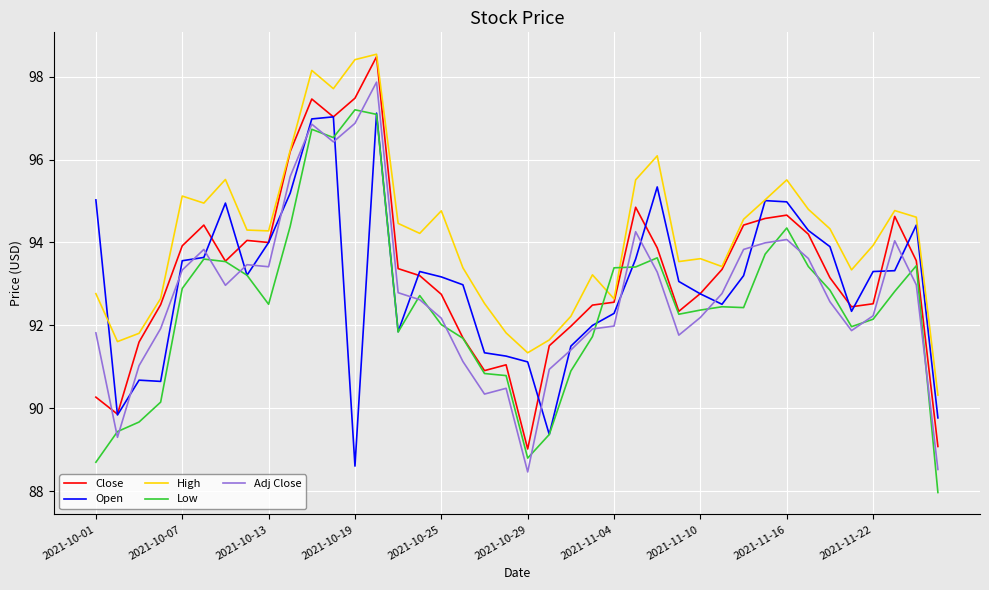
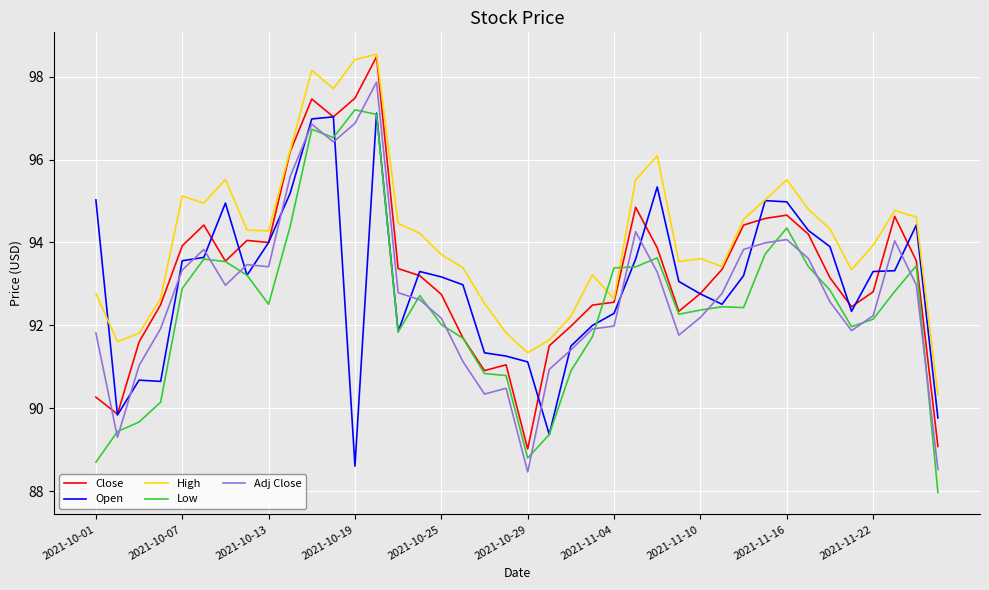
  {
    "Close": {
      "2021-10-01": 90.3,
      "2021-10-07": 93.9,
      "2021-10-19": 97.5,
      "2021-10-25": 92.8,
      "2021-10-29": 89.0,
      "2021-11-04": 92.6,
      "2021-11-16": 94.7,
-     "2021-11-22": 92.5
+     "2021-11-22": 92.8
    },
    "Open": {
      "2021-10-01": 95.0,
      "2021-10-07": 93.6,
      "2021-10-19": 88.6,
      "2021-10-25": 93.2,
      "2021-10-29": 91.1,
      "2021-11-04": 92.3,
      "2021-11-16": 95.0,
      "2021-11-22": 93.3
    },
    "High": {
      "2021-10-01": 92.8,
      "2021-10-07": 95.1,
      "2021-10-13": 94.3,
      "2021-10-19": 98.4,
-     "2021-10-25": 94.8,
+     "2021-10-25": 93.7,
      "2021-10-29": 91.3,
      "2021-11-04": 92.6,
      "2021-11-10": 93.6,
      "2021-11-16": 95.5,
      "2021-11-22": 93.9
    },
    "Low": {
      "2021-10-01": 88.7,
      "2021-10-07": 92.9,
      "2021-10-13": 92.5,
      "2021-10-19": 97.2,
      "2021-10-25": 92.0,
      "2021-10-29": 88.8,
      "2021-11-04": 93.4,
      "2021-11-10": 92.4,
      "2021-11-16": 94.3,
      "2021-11-22": 92.2
    },
    "Adj Close": {
      "2021-10-01": 91.8,
      "2021-10-07": 93.3,
      "2021-10-13": 93.4,
      "2021-10-19": 96.9,
      "2021-10-25": 92.2,
      "2021-10-29": 88.5,
      "2021-11-04": 92.0,
      "2021-11-10": 92.2,
      "2021-11-16": 94.1,
      "2021-11-22": 92.2
    }
  }
